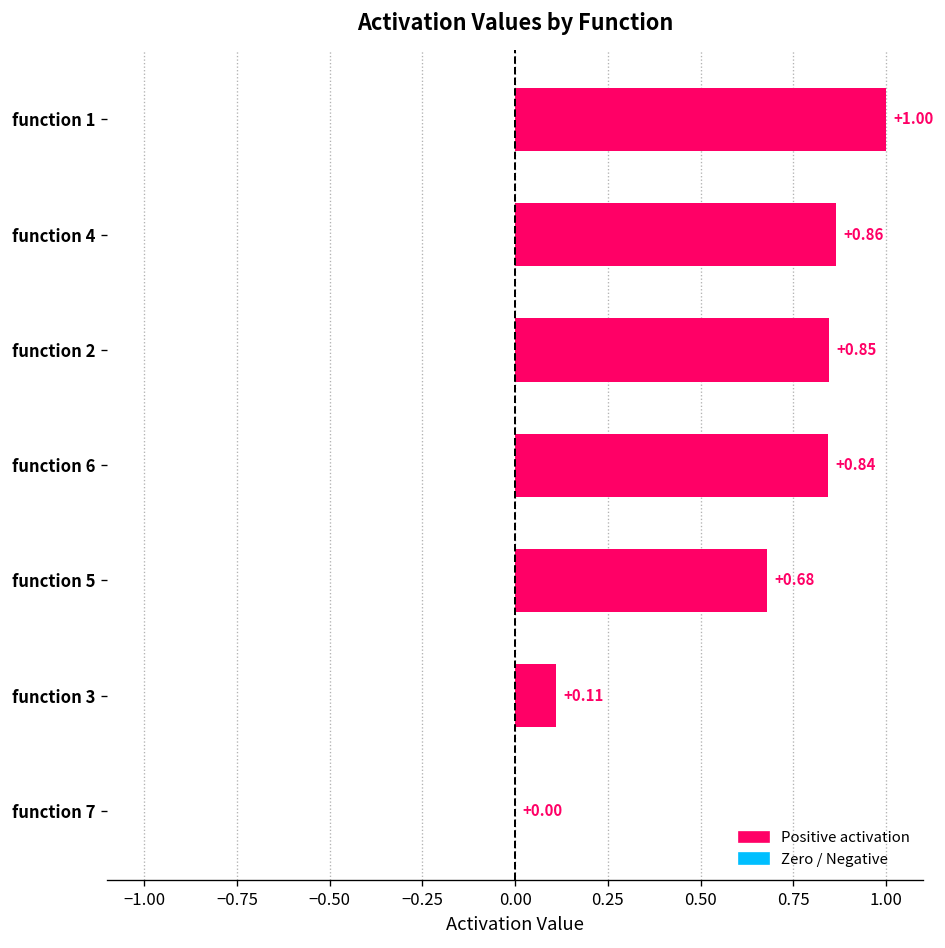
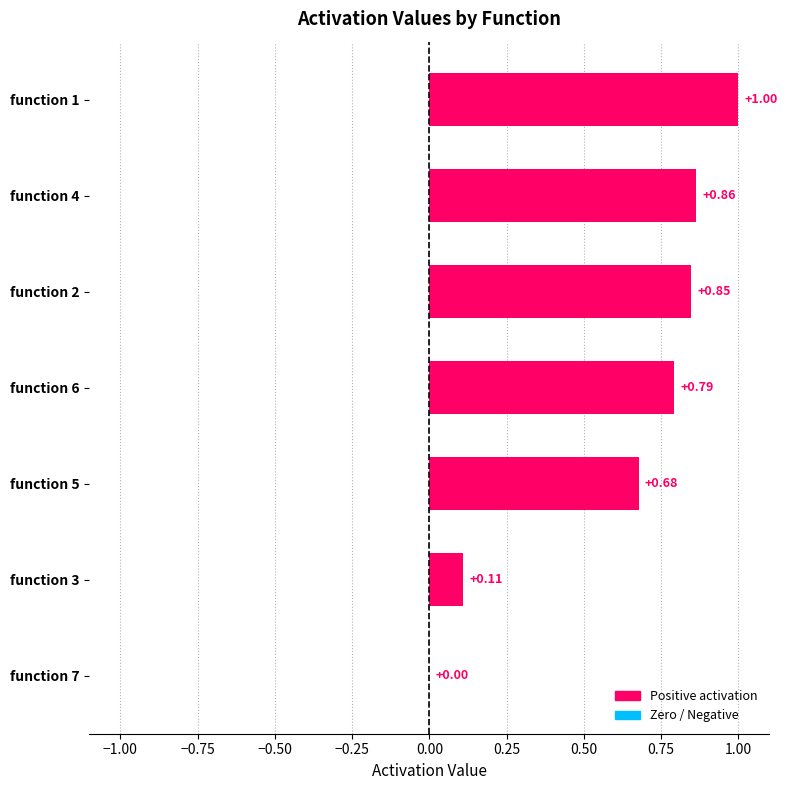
  {
    "function 1": "+1.00",
    "function 4": "+0.86",
    "function 2": "+0.85",
-   "function 6": "+0.84",
+   "function 6": "+0.79",
    "function 5": "+0.68",
    "function 3": "+0.11",
    "function 7": "+0.00"
  }
